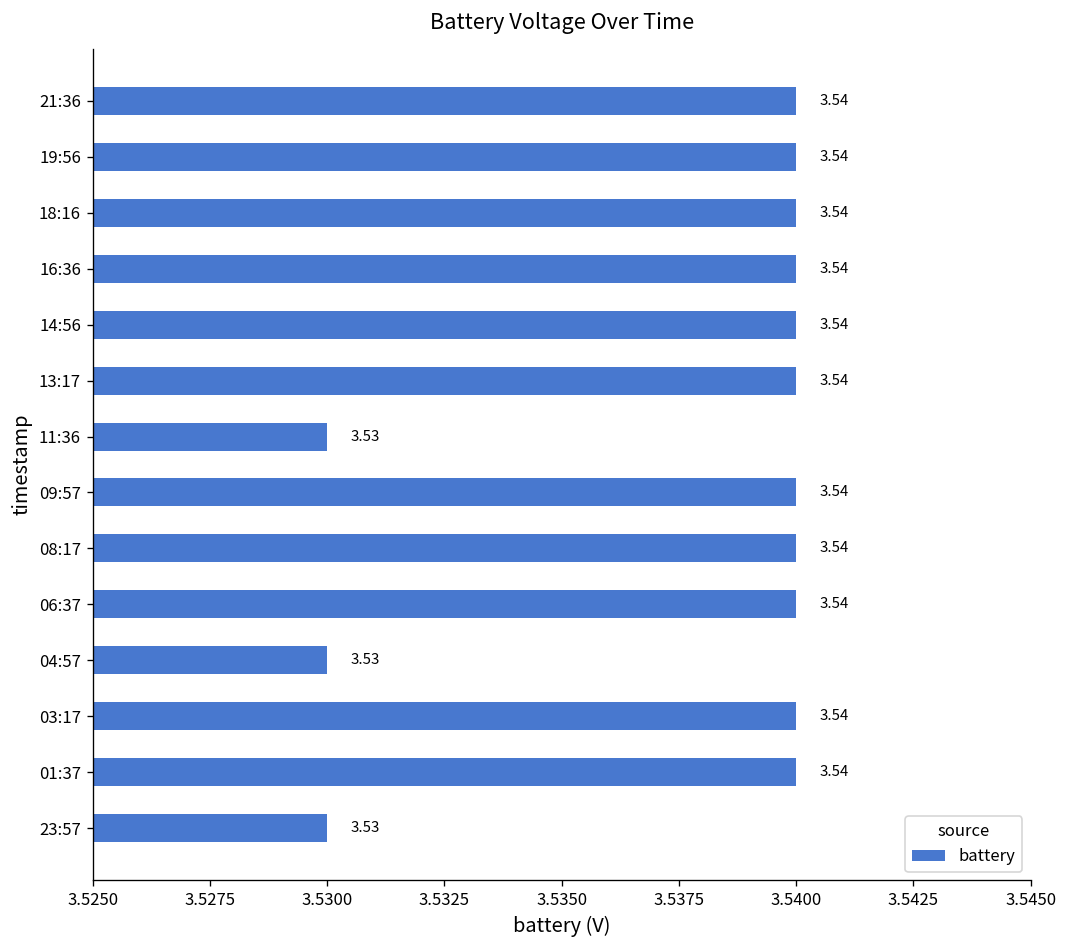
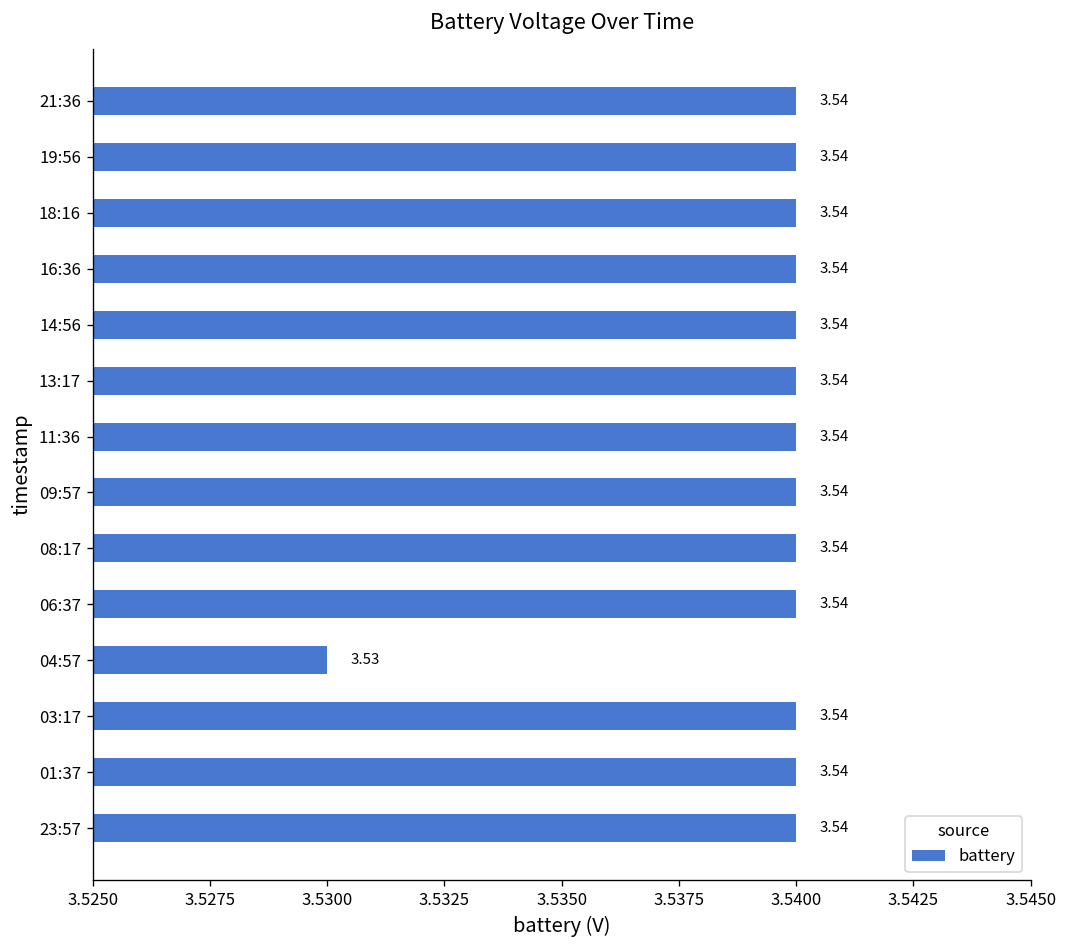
  {
    "21:36": 3.54,
    "19:56": 3.54,
    "18:16": 3.54,
    "16:36": 3.54,
    "14:56": 3.54,
    "13:17": 3.54,
-   "11:36": 3.53,
+   "11:36": 3.54,
    "09:57": 3.54,
    "08:17": 3.54,
    "06:37": 3.54,
    "04:57": 3.53,
    "03:17": 3.54,
    "01:37": 3.54,
-   "23:57": 3.53
+   "23:57": 3.54
  }
